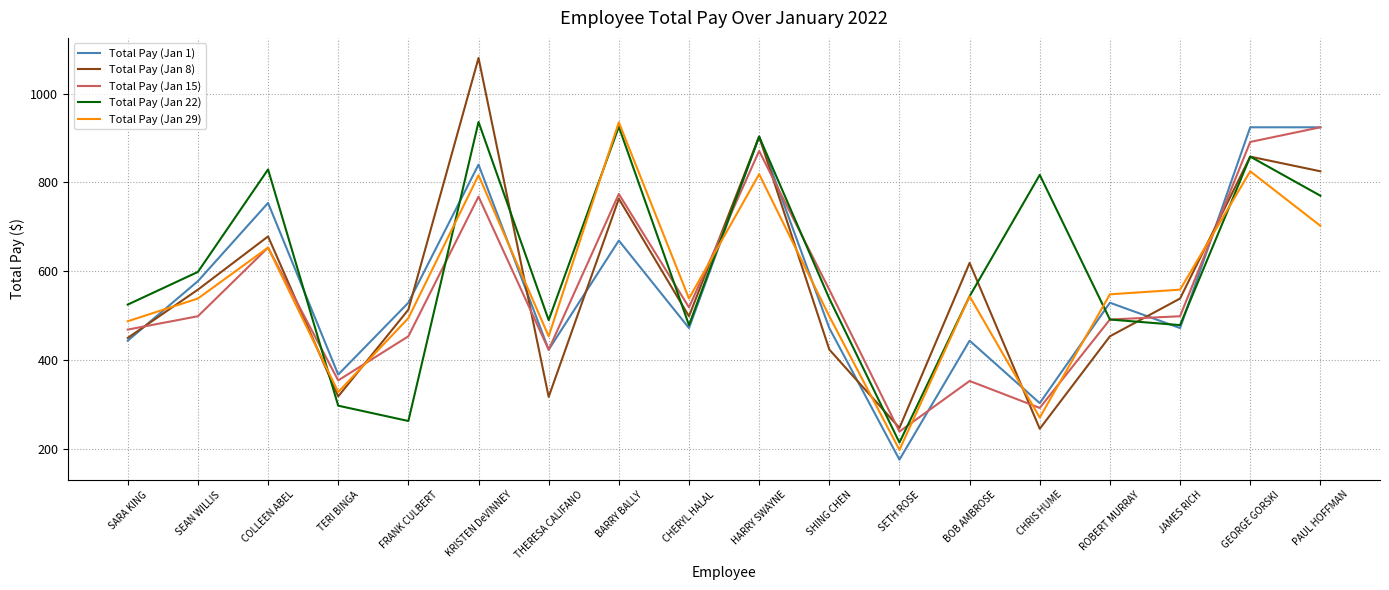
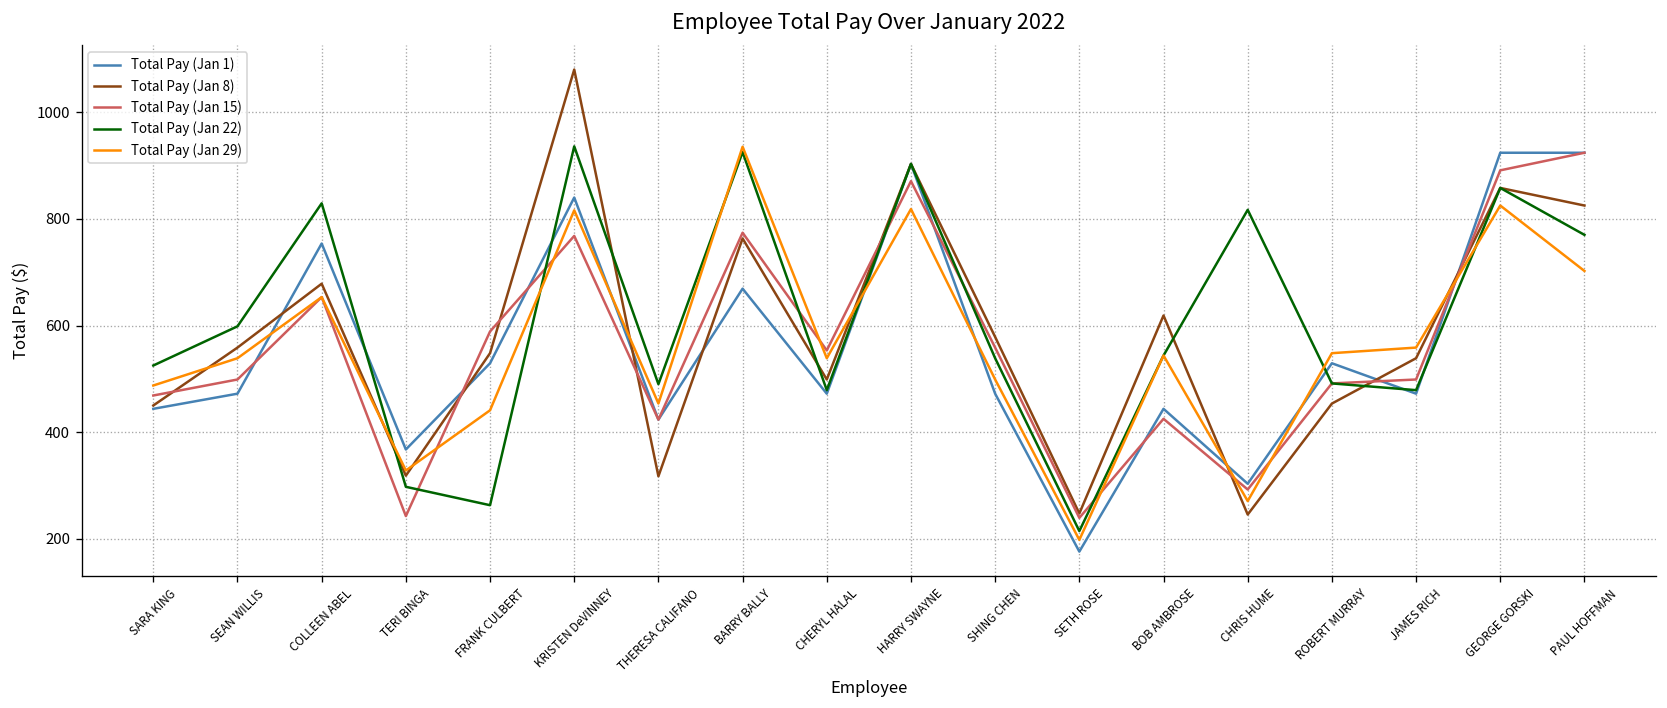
  {
    "Total Pay (Jan 1)": {
      "SARA KING": 440,
-     "SEAN WILLIS": 580,
+     "SEAN WILLIS": 470,
      "COLLEEN ABEL": 750,
      "TERI BINGA": 370,
      "FRANK CULBERT": 530,
      "KRISTEN DeVINNEY": 840,
      "BARRY BALLY": 670,
      "CHERYL HALAL": 470,
      "SHING CHEN": 470,
      "SETH ROSE": 180,
      "BOB AMBROSE": 440,
      "CHRIS HUME": 300,
      "ROBERT MURRAY": 530,
      "JAMES RICH": 470,
      "GEORGE GORSKI": 920
    },
    "Total Pay (Jan 8)": {
      "SARA KING": 450,
      "SEAN WILLIS": 560,
      "COLLEEN ABEL": 680,
      "TERI BINGA": 320,
-     "FRANK CULBERT": 510,
+     "FRANK CULBERT": 550,
      "KRISTEN DeVINNEY": 1080,
      "THERESA CALIFANO": 320,
      "BARRY BALLY": 760,
      "CHERYL HALAL": 500,
-     "SHING CHEN": 420,
+     "SHING CHEN": 580,
      "SETH ROSE": 250,
      "BOB AMBROSE": 620,
      "CHRIS HUME": 250,
      "ROBERT MURRAY": 450,
      "JAMES RICH": 540,
      "PAUL HOFFMAN": 830
    },
    "Total Pay (Jan 15)": {
      "SARA KING": 470,
      "SEAN WILLIS": 500,
-     "TERI BINGA": 350,
-     "FRANK CULBERT": 450,
+     "TERI BINGA": 240,
+     "FRANK CULBERT": 590,
      "KRISTEN DeVINNEY": 770,
      "BARRY BALLY": 770,
-     "CHERYL HALAL": 520,
+     "CHERYL HALAL": 550,
      "HARRY SWAYNE": 870,
      "SHING CHEN": 560,
      "SETH ROSE": 240,
-     "BOB AMBROSE": 350,
+     "BOB AMBROSE": 430,
      "CHRIS HUME": 290,
      "JAMES RICH": 500,
      "GEORGE GORSKI": 890
    },
    "Total Pay (Jan 22)": {
      "SARA KING": 530,
      "SEAN WILLIS": 600,
      "COLLEEN ABEL": 830,
      "TERI BINGA": 300,
      "FRANK CULBERT": 260,
      "KRISTEN DeVINNEY": 940,
      "THERESA CALIFANO": 490,
      "BARRY BALLY": 930,
      "CHERYL HALAL": 480,
      "SHING CHEN": 540,
      "SETH ROSE": 210,
      "CHRIS HUME": 820,
      "JAMES RICH": 480,
      "PAUL HOFFMAN": 770
    },
    "Total Pay (Jan 29)": {
      "SARA KING": 490,
      "SEAN WILLIS": 540,
      "TERI BINGA": 330,
-     "FRANK CULBERT": 490,
+     "FRANK CULBERT": 440,
      "KRISTEN DeVINNEY": 820,
      "THERESA CALIFANO": 450,
      "BARRY BALLY": 940,
      "CHERYL HALAL": 540,
      "HARRY SWAYNE": 820,
      "SHING CHEN": 500,
      "SETH ROSE": 200,
      "CHRIS HUME": 270,
      "ROBERT MURRAY": 550,
      "JAMES RICH": 560,
      "GEORGE GORSKI": 830,
      "PAUL HOFFMAN": 700
    }
  }
